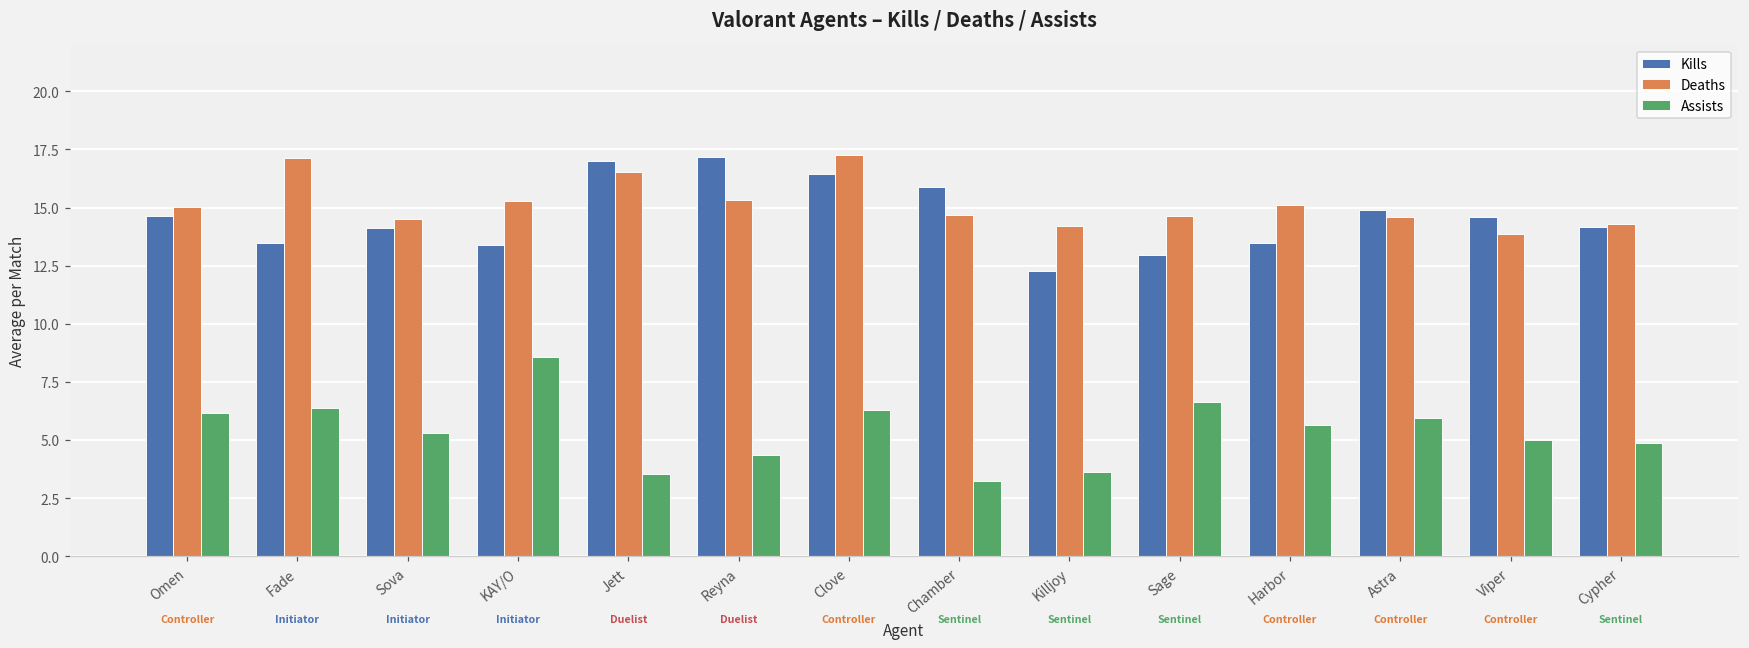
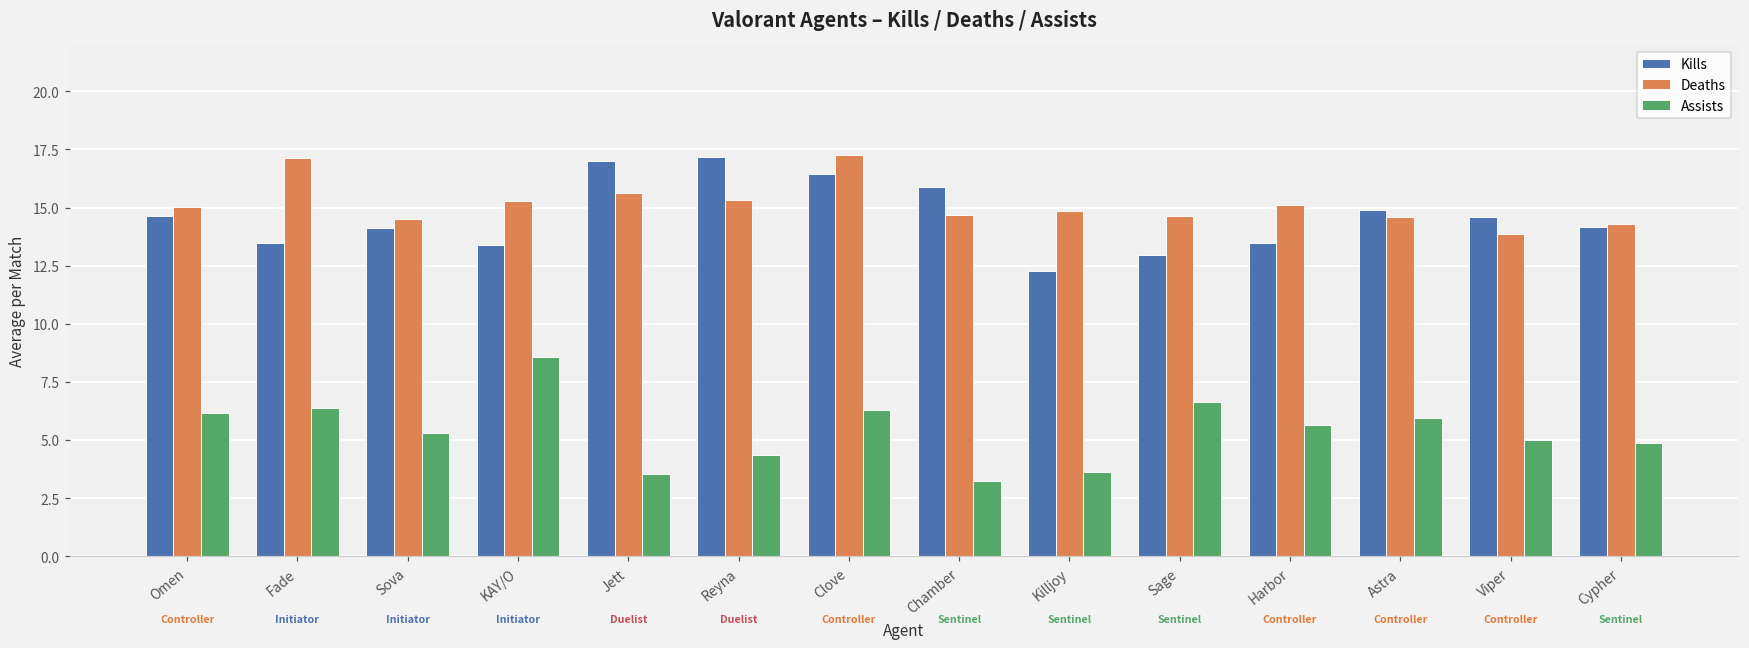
  {
    "Kills": {
      "Omen": 14.6,
      "Fade": 13.5,
      "Sova": 14.1,
      "KAY/O": 13.4,
      "Jett": 17.0,
      "Reyna": 17.2,
      "Clove": 16.5,
      "Chamber": 15.9,
      "Killjoy": 12.3,
      "Sage": 12.9,
      "Harbor": 13.5,
      "Astra": 14.9,
      "Viper": 14.6,
      "Cypher": 14.2
    },
    "Deaths": {
      "Omen": 15.0,
      "Fade": 17.1,
      "Sova": 14.5,
      "KAY/O": 15.3,
-     "Jett": 16.5,
+     "Jett": 15.6,
      "Reyna": 15.3,
      "Clove": 17.3,
      "Chamber": 14.7,
-     "Killjoy": 14.2,
+     "Killjoy": 14.9,
      "Sage": 14.6,
      "Harbor": 15.1,
      "Astra": 14.6,
      "Viper": 13.9,
      "Cypher": 14.3
    },
    "Assists": {
      "Omen": 6.2,
      "Fade": 6.4,
      "Sova": 5.3,
      "KAY/O": 8.6,
      "Jett": 3.5,
      "Reyna": 4.4,
      "Clove": 6.3,
      "Chamber": 3.2,
      "Killjoy": 3.6,
      "Sage": 6.6,
      "Harbor": 5.7,
      "Astra": 6.0,
      "Viper": 5.0,
      "Cypher": 4.9
    }
  }
